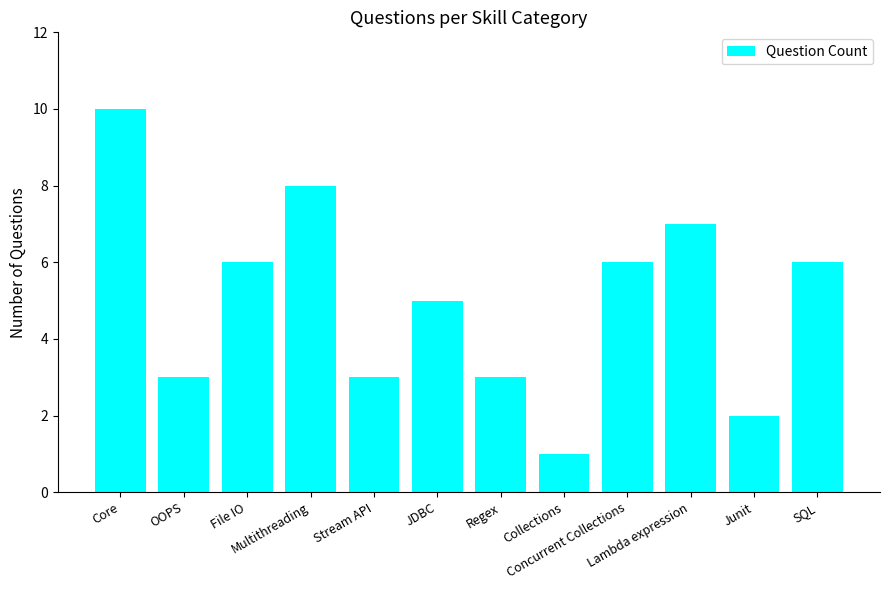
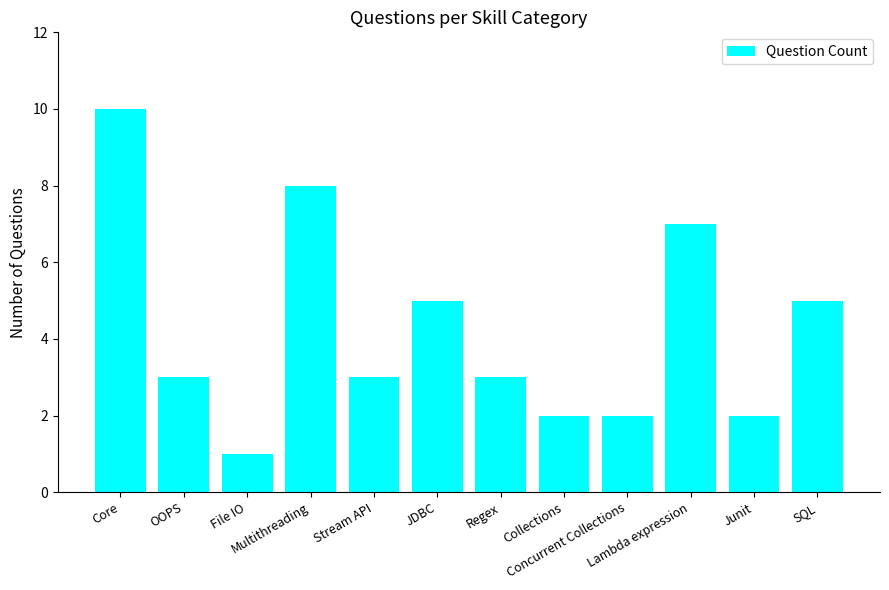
  {
    "Core": 10,
    "OOPS": 3,
-   "File IO": 6,
+   "File IO": 1,
    "Multithreading": 8,
    "Stream API": 3,
    "JDBC": 5,
    "Regex": 3,
-   "Collections": 1,
-   "Concurrent Collections": 6,
+   "Collections": 2,
+   "Concurrent Collections": 2,
    "Lambda expression": 7,
    "Junit": 2,
-   "SQL": 6
+   "SQL": 5
  }
